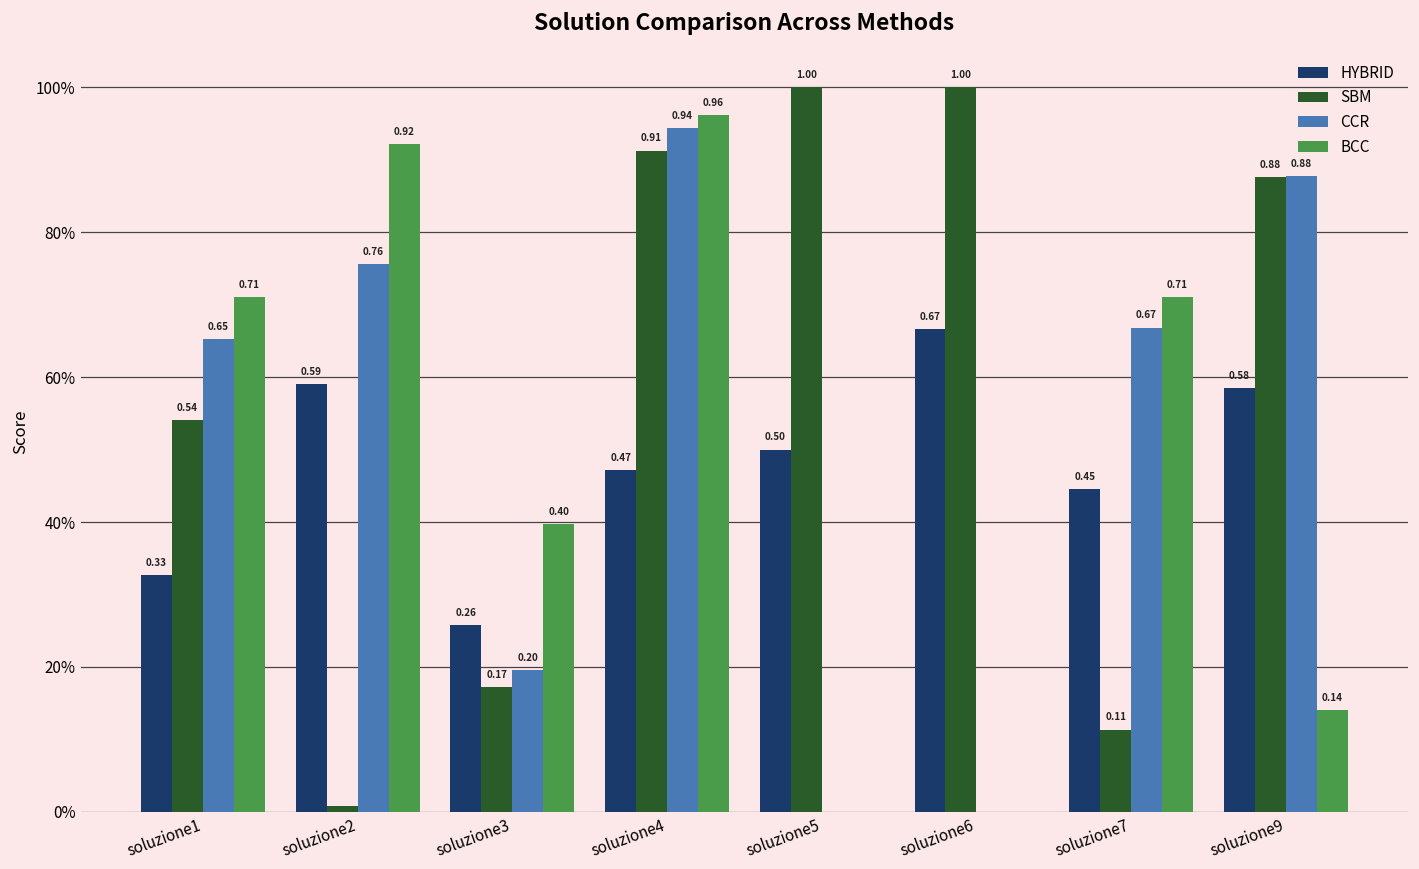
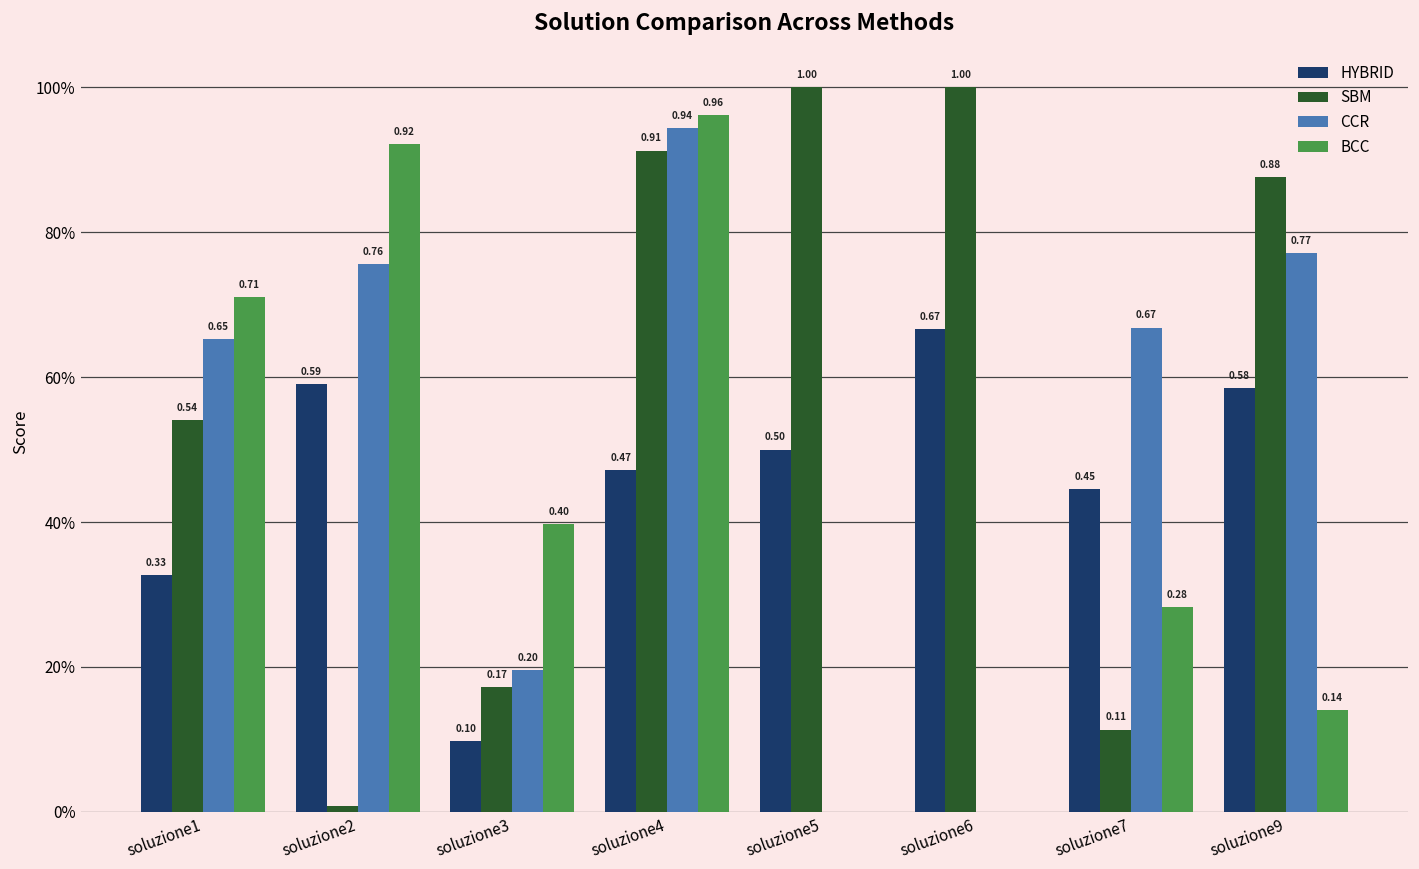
  {
    "HYBRID": {
      "soluzione1": 0.33,
      "soluzione2": 0.59,
-     "soluzione3": 0.26,
+     "soluzione3": 0.10,
      "soluzione4": 0.47,
      "soluzione5": 0.50,
      "soluzione6": 0.67,
      "soluzione7": 0.45,
      "soluzione9": 0.58
    },
    "SBM": {
      "soluzione1": 0.54,
      "soluzione3": 0.17,
      "soluzione4": 0.91,
      "soluzione5": 1.00,
      "soluzione6": 1.00,
      "soluzione7": 0.11,
      "soluzione9": 0.88
    },
    "CCR": {
      "soluzione1": 0.65,
      "soluzione2": 0.76,
      "soluzione3": 0.20,
      "soluzione4": 0.94,
      "soluzione7": 0.67,
-     "soluzione9": 0.88
+     "soluzione9": 0.77
    },
    "BCC": {
      "soluzione1": 0.71,
      "soluzione2": 0.92,
      "soluzione3": 0.40,
      "soluzione4": 0.96,
-     "soluzione7": 0.71,
+     "soluzione7": 0.28,
      "soluzione9": 0.14
    }
  }
